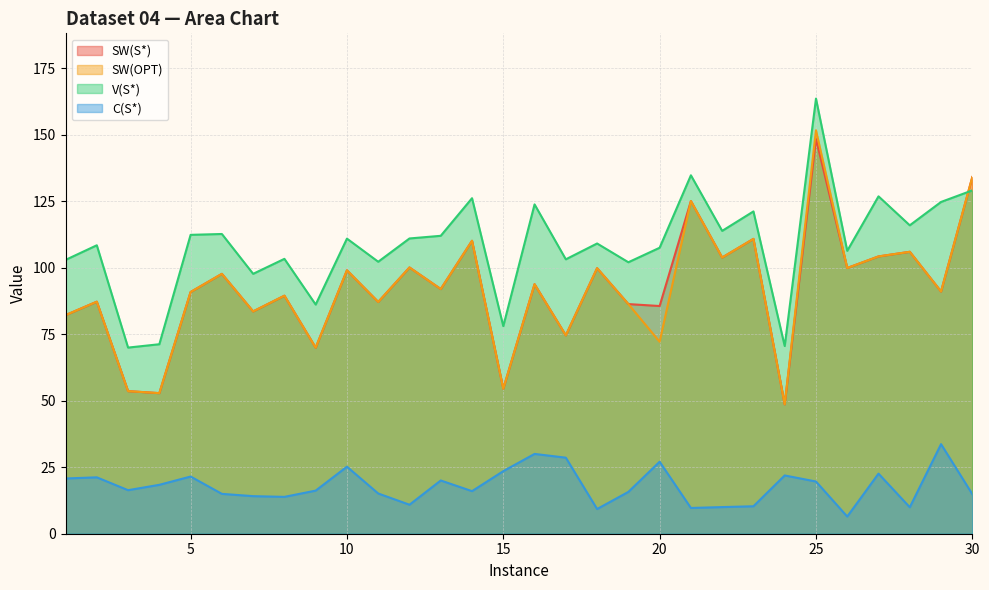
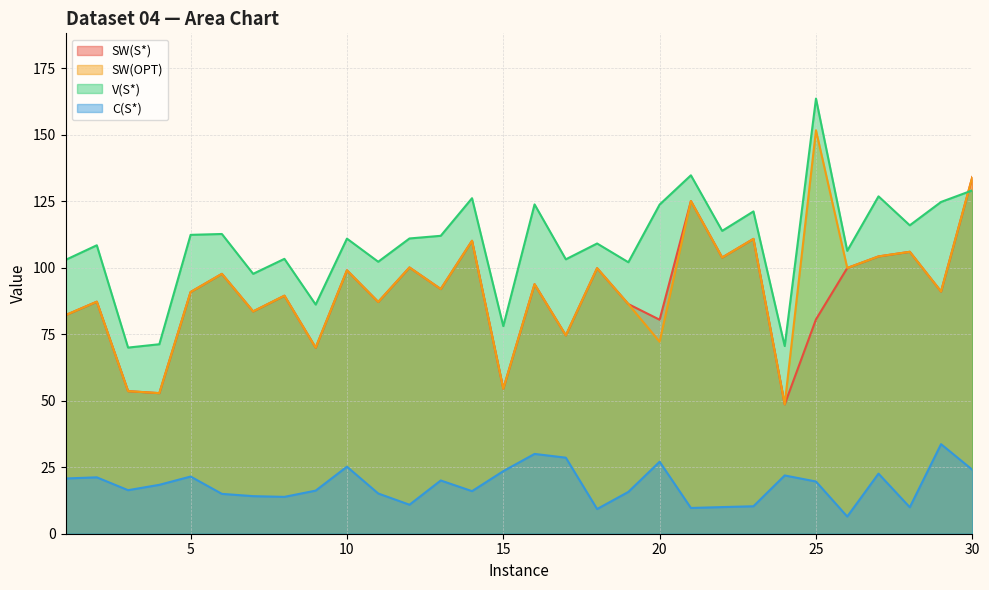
  {
    "SW(S*)": {
-     "20": 86,
-     "25": 148
+     "20": 80,
+     "25": 81
    },
    "SW(OPT)": {
      "20": 72,
      "25": 152
    },
    "V(S*)": {
      "5": 112,
      "10": 111,
      "15": 78,
-     "20": 107,
+     "20": 124,
      "25": 164,
      "30": 129
    },
    "C(S*)": {
      "5": 21,
      "10": 25,
      "15": 24,
      "20": 27,
      "25": 20,
-     "30": 15
+     "30": 24
    }
  }
